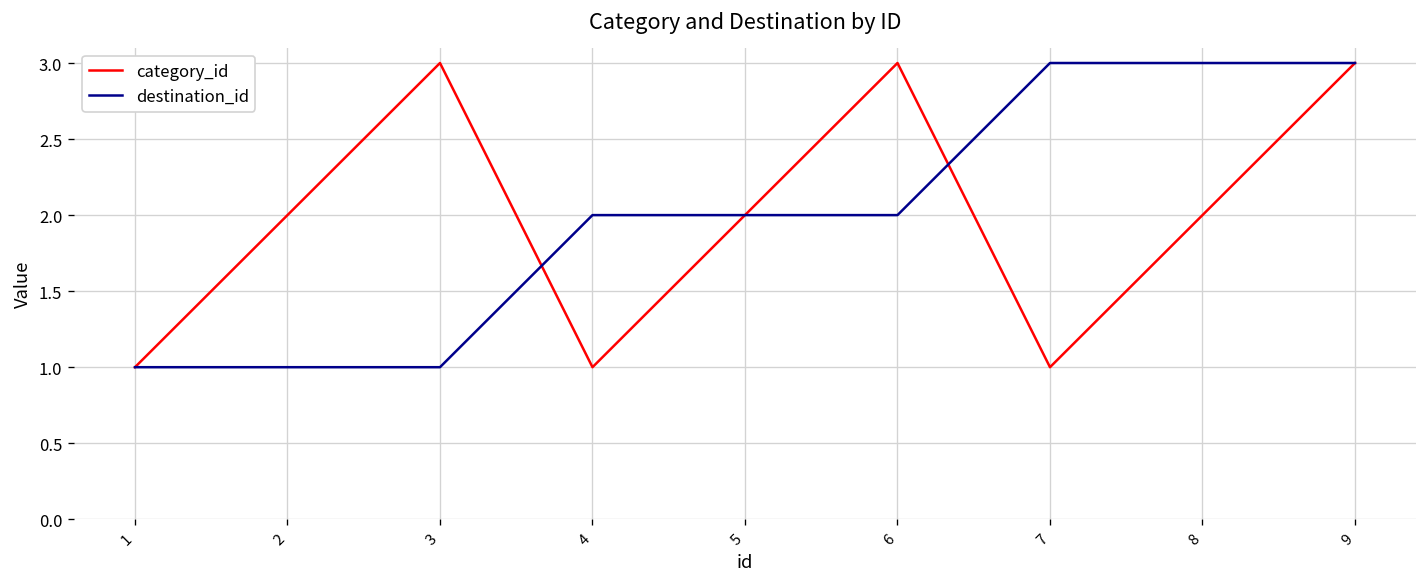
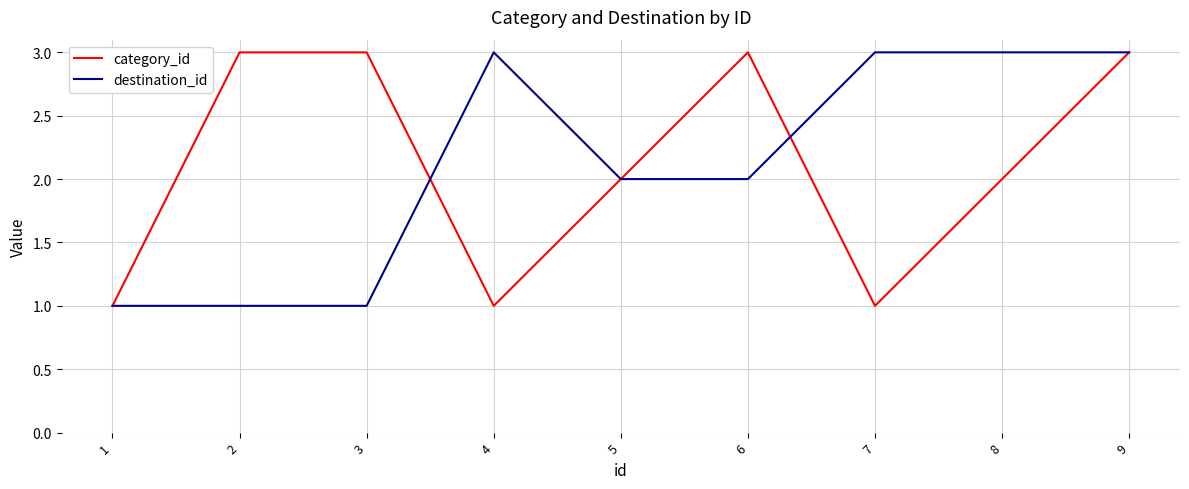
  {
    "category_id": {
-     "2": 2,
+     "2": 3,
      "3": 3,
      "4": 1,
      "6": 3,
      "7": 1,
      "8": 2
    },
    "destination_id": {
      "2": 1,
      "3": 1,
-     "4": 2,
+     "4": 3,
      "6": 2,
      "7": 3,
      "8": 3
    }
  }
